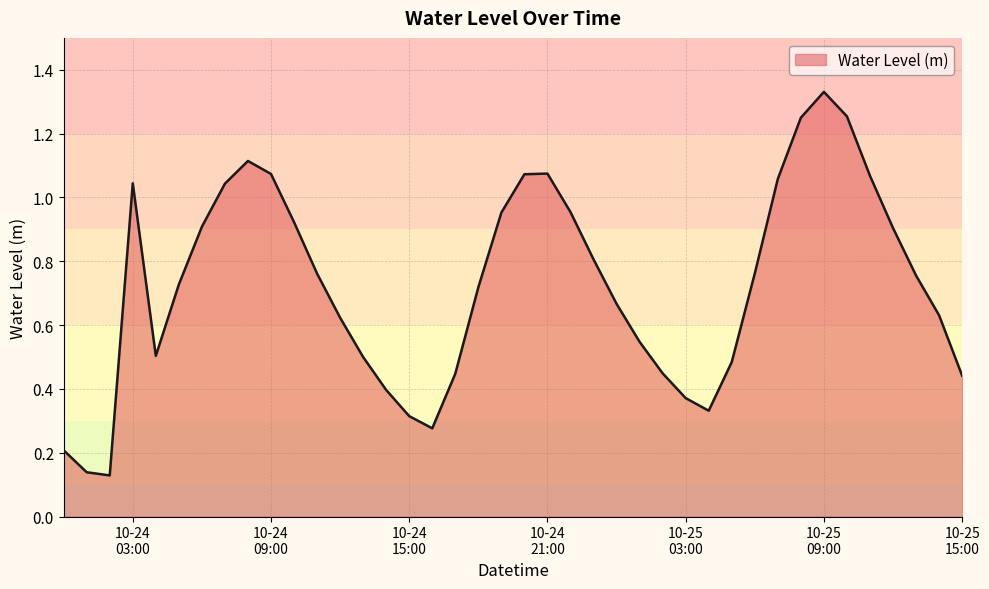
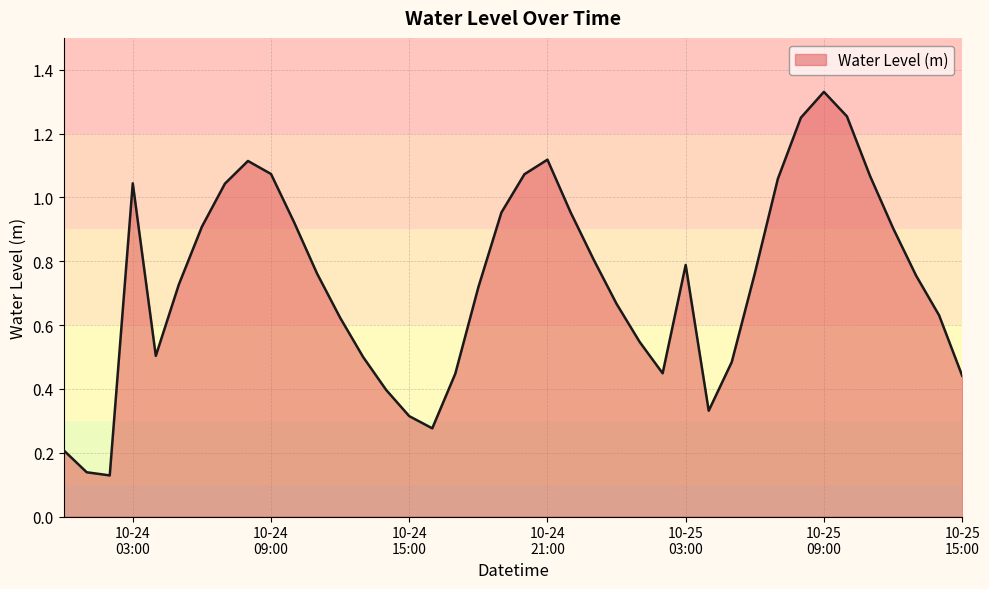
  {
    "10-24 03:00": 1.04,
    "10-24 09:00": 1.07,
    "10-24 15:00": 0.31,
-   "10-24 21:00": 1.07,
-   "10-25 03:00": 0.37,
+   "10-24 21:00": 1.12,
+   "10-25 03:00": 0.79,
    "10-25 09:00": 1.33,
    "10-25 15:00": 0.44
  }
